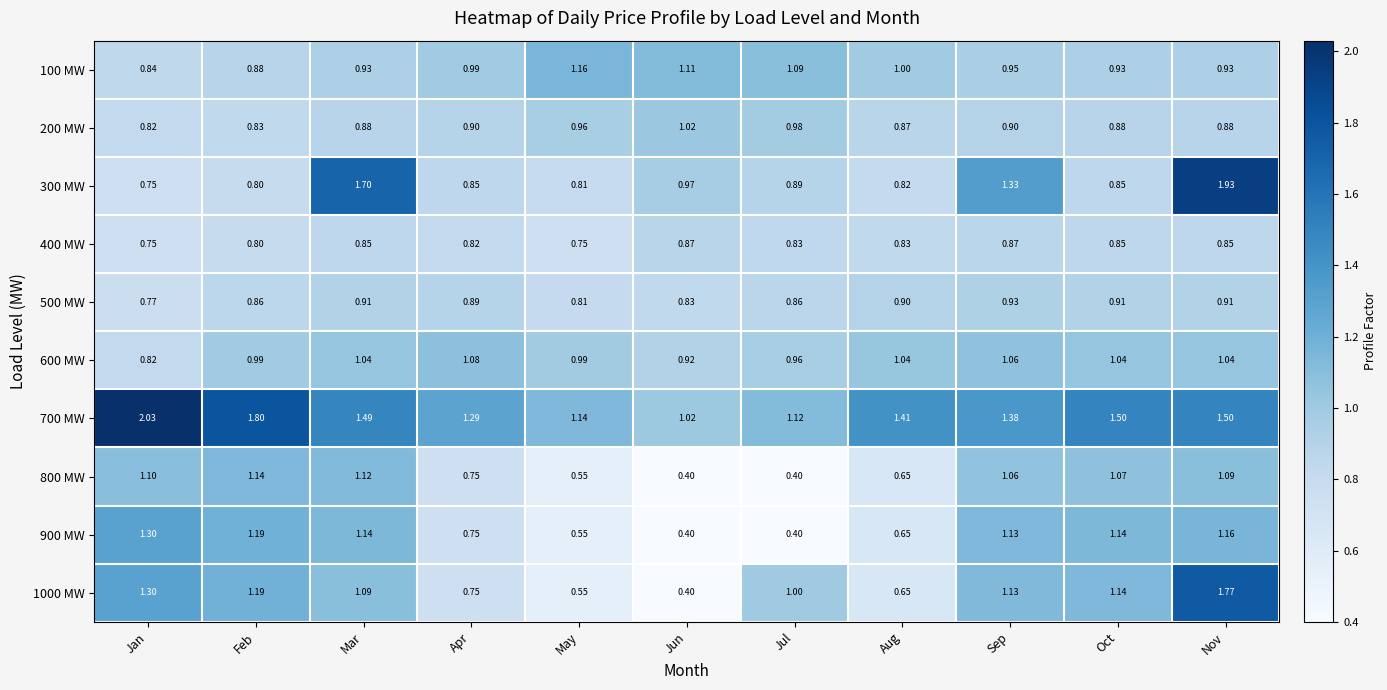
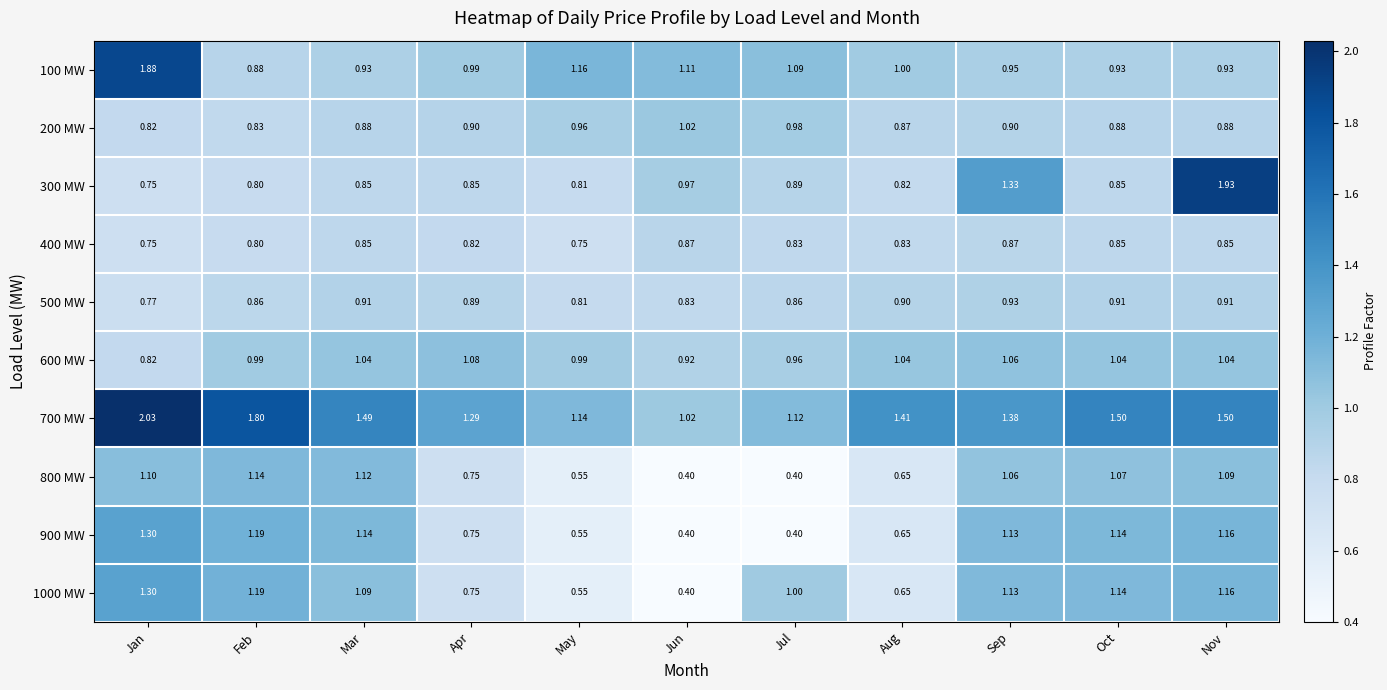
  {
    "100 MW": {
-     "Jan": 0.84,
+     "Jan": 1.88,
      "Feb": 0.88,
      "Mar": 0.93,
      "Apr": 0.99,
      "May": 1.16,
      "Jun": 1.11,
      "Jul": 1.09,
      "Aug": 1.00,
      "Sep": 0.95,
      "Oct": 0.93,
      "Nov": 0.93
    },
    "200 MW": {
      "Jan": 0.82,
      "Feb": 0.83,
      "Mar": 0.88,
      "Apr": 0.90,
      "May": 0.96,
      "Jun": 1.02,
      "Jul": 0.98,
      "Aug": 0.87,
      "Sep": 0.90,
      "Oct": 0.88,
      "Nov": 0.88
    },
    "300 MW": {
      "Jan": 0.75,
      "Feb": 0.80,
-     "Mar": 1.70,
+     "Mar": 0.85,
      "Apr": 0.85,
      "May": 0.81,
      "Jun": 0.97,
      "Jul": 0.89,
      "Aug": 0.82,
      "Sep": 1.33,
      "Oct": 0.85,
      "Nov": 1.93
    },
    "400 MW": {
      "Jan": 0.75,
      "Feb": 0.80,
      "Mar": 0.85,
      "Apr": 0.82,
      "May": 0.75,
      "Jun": 0.87,
      "Jul": 0.83,
      "Aug": 0.83,
      "Sep": 0.87,
      "Oct": 0.85,
      "Nov": 0.85
    },
    "500 MW": {
      "Jan": 0.77,
      "Feb": 0.86,
      "Mar": 0.91,
      "Apr": 0.89,
      "May": 0.81,
      "Jun": 0.83,
      "Jul": 0.86,
      "Aug": 0.90,
      "Sep": 0.93,
      "Oct": 0.91,
      "Nov": 0.91
    },
    "600 MW": {
      "Jan": 0.82,
      "Feb": 0.99,
      "Mar": 1.04,
      "Apr": 1.08,
      "May": 0.99,
      "Jun": 0.92,
      "Jul": 0.96,
      "Aug": 1.04,
      "Sep": 1.06,
      "Oct": 1.04,
      "Nov": 1.04
    },
    "700 MW": {
      "Jan": 2.03,
      "Feb": 1.80,
      "Mar": 1.49,
      "Apr": 1.29,
      "May": 1.14,
      "Jun": 1.02,
      "Jul": 1.12,
      "Aug": 1.41,
      "Sep": 1.38,
      "Oct": 1.50,
      "Nov": 1.50
    },
    "800 MW": {
      "Jan": 1.10,
      "Feb": 1.14,
      "Mar": 1.12,
      "Apr": 0.75,
      "May": 0.55,
      "Jun": 0.40,
      "Jul": 0.40,
      "Aug": 0.65,
      "Sep": 1.06,
      "Oct": 1.07,
      "Nov": 1.09
    },
    "900 MW": {
      "Jan": 1.30,
      "Feb": 1.19,
      "Mar": 1.14,
      "Apr": 0.75,
      "May": 0.55,
      "Jun": 0.40,
      "Jul": 0.40,
      "Aug": 0.65,
      "Sep": 1.13,
      "Oct": 1.14,
      "Nov": 1.16
    },
    "1000 MW": {
      "Jan": 1.30,
      "Feb": 1.19,
      "Mar": 1.09,
      "Apr": 0.75,
      "May": 0.55,
      "Jun": 0.40,
      "Jul": 1.00,
      "Aug": 0.65,
      "Sep": 1.13,
      "Oct": 1.14,
-     "Nov": 1.77
+     "Nov": 1.16
    }
  }
